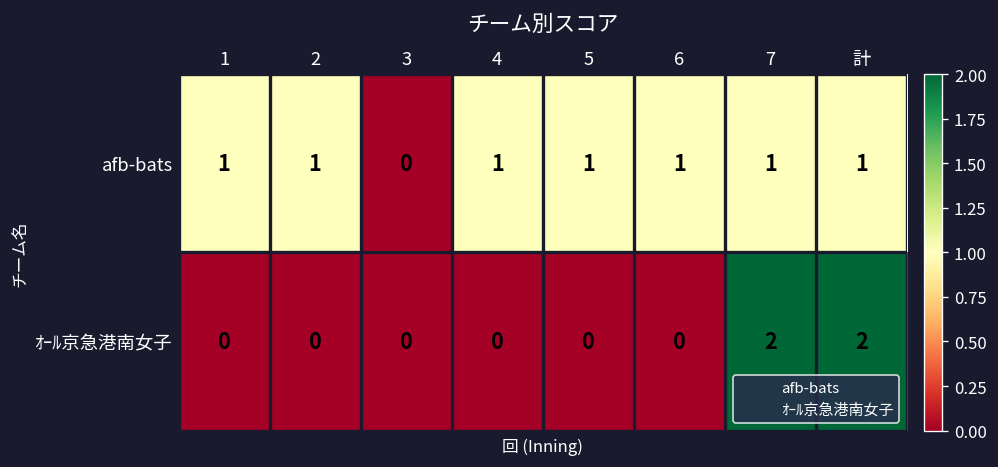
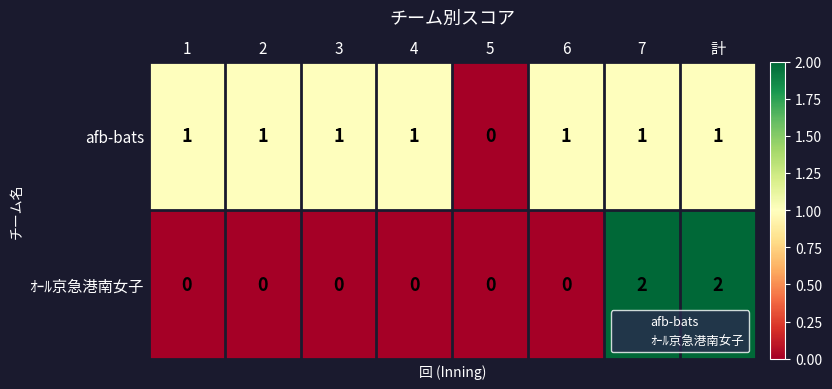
  {
    "afb-bats": {
      "1": 1,
      "2": 1,
-     "3": 0,
+     "3": 1,
      "4": 1,
-     "5": 1,
+     "5": 0,
      "6": 1,
      "7": 1,
      "計": 1
    },
    "ｵｰﾙ京急港南女子": {
      "1": 0,
      "2": 0,
      "3": 0,
      "4": 0,
      "5": 0,
      "6": 0,
      "7": 2,
      "計": 2
    }
  }
